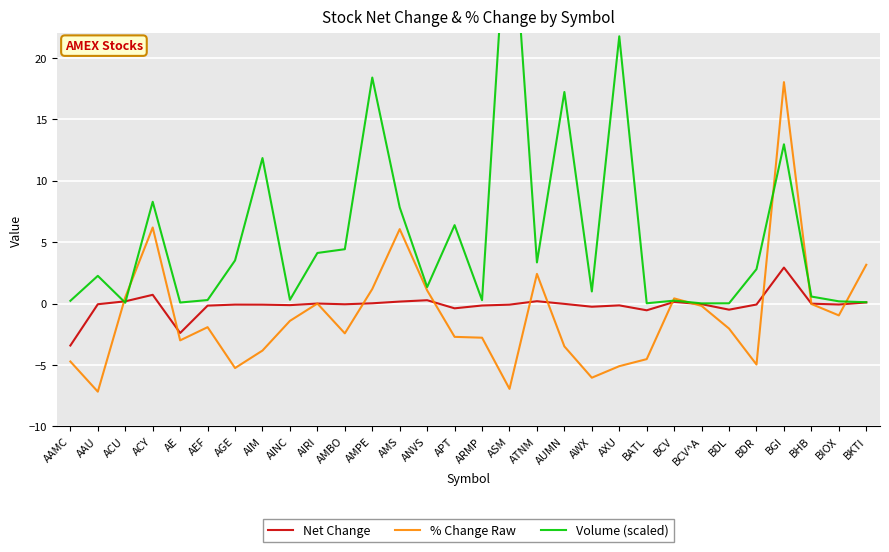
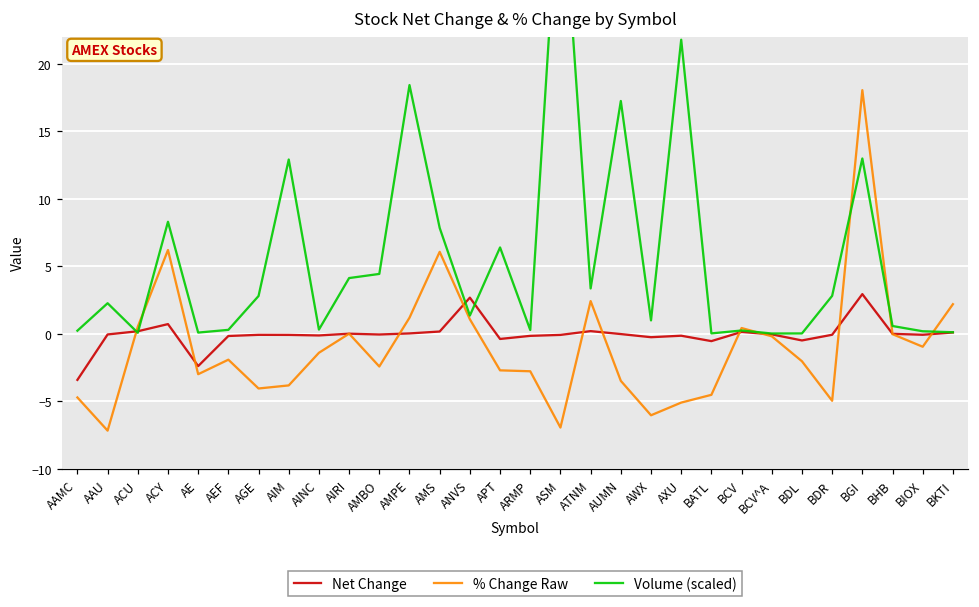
  {
    "Net Change": {
      "AAMC": -3.4,
      "AAU": -0.1,
      "ACY": 0.7,
      "AE": -2.4,
      "AEF": -0.2,
      "AGE": -0.1,
      "AIM": -0.1,
      "AINC": -0.1,
      "AMBO": -0.1,
      "AMPE": 0.0,
      "AMS": 0.2,
-     "ANVS": 0.3,
+     "ANVS": 2.7,
      "APT": -0.4,
      "ARMP": -0.2,
      "ASM": -0.1,
      "ATNM": 0.2,
      "AUMN": 0.0,
      "AWX": -0.3,
      "AXU": -0.2,
      "BATL": -0.6,
      "BDL": -0.5,
      "BDR": -0.1,
      "BGI": 2.9,
      "BIOX": -0.1
    },
    "% Change Raw": {
      "AAMC": -4.7,
      "AAU": -7.2,
      "ACU": 0.5,
      "ACY": 6.2,
      "AE": -3.0,
      "AEF": -1.9,
-     "AGE": -5.3,
+     "AGE": -4.1,
      "AIM": -3.8,
      "AINC": -1.4,
      "AMBO": -2.4,
      "AMPE": 1.2,
      "AMS": 6.1,
      "ANVS": 1.1,
      "APT": -2.7,
      "ARMP": -2.8,
      "ASM": -7.0,
      "ATNM": 2.4,
      "AUMN": -3.5,
      "AWX": -6.0,
      "AXU": -5.1,
      "BATL": -4.5,
      "BDL": -2.0,
      "BDR": -5.0,
      "BGI": 18.0,
      "BIOX": -1.0,
-     "BKTI": 3.2
+     "BKTI": 2.2
    },
    "Volume (scaled)": {
      "AAMC": 0.2,
      "AAU": 2.3,
      "ACY": 8.3,
      "AE": 0.1,
      "AEF": 0.3,
-     "AGE": 3.5,
-     "AIM": 11.8,
+     "AGE": 2.8,
+     "AIM": 12.9,
      "AINC": 0.3,
      "AIRI": 4.1,
      "AMBO": 4.4,
      "AMPE": 18.4,
      "AMS": 7.8,
      "ANVS": 1.3,
      "APT": 6.4,
      "ARMP": 0.3,
      "ATNM": 3.3,
      "AUMN": 17.2,
      "AWX": 1.0,
      "AXU": 21.8,
      "BATL": 0.0,
      "BDL": 0.0,
      "BDR": 2.8,
      "BGI": 13.0,
      "BHB": 0.6,
      "BIOX": 0.2
    }
  }
